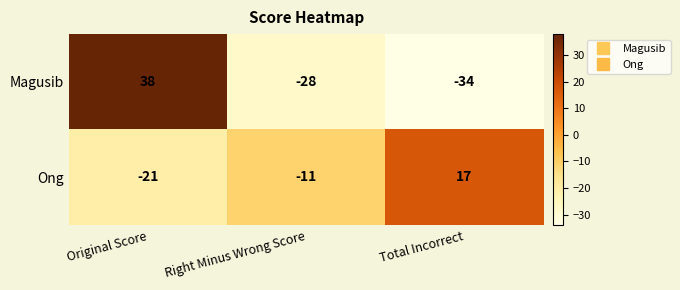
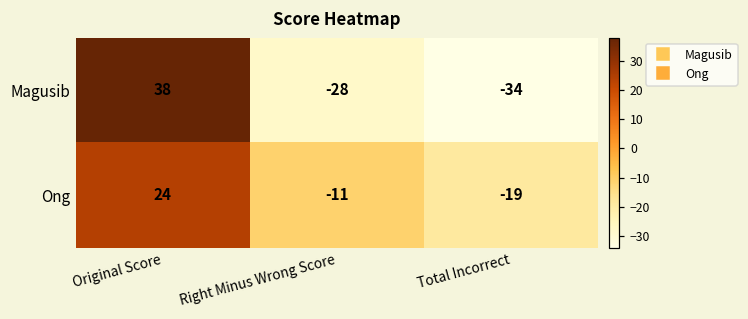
  {
    "Magusib": {
      "Original Score": 38,
      "Right Minus Wrong Score": -28,
      "Total Incorrect": -34
    },
    "Ong": {
-     "Original Score": -21,
+     "Original Score": 24,
      "Right Minus Wrong Score": -11,
-     "Total Incorrect": 17
+     "Total Incorrect": -19
    }
  }
